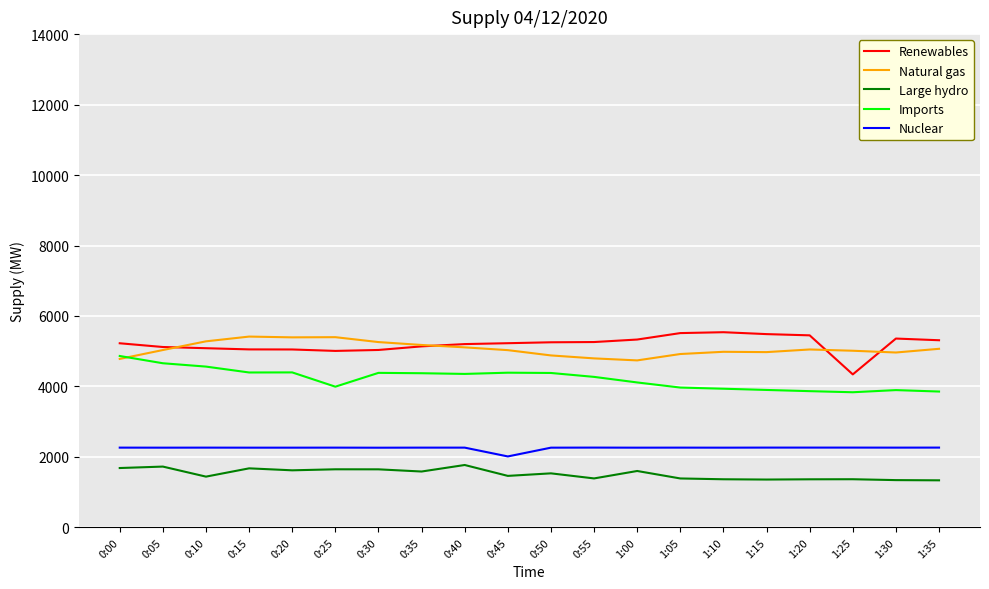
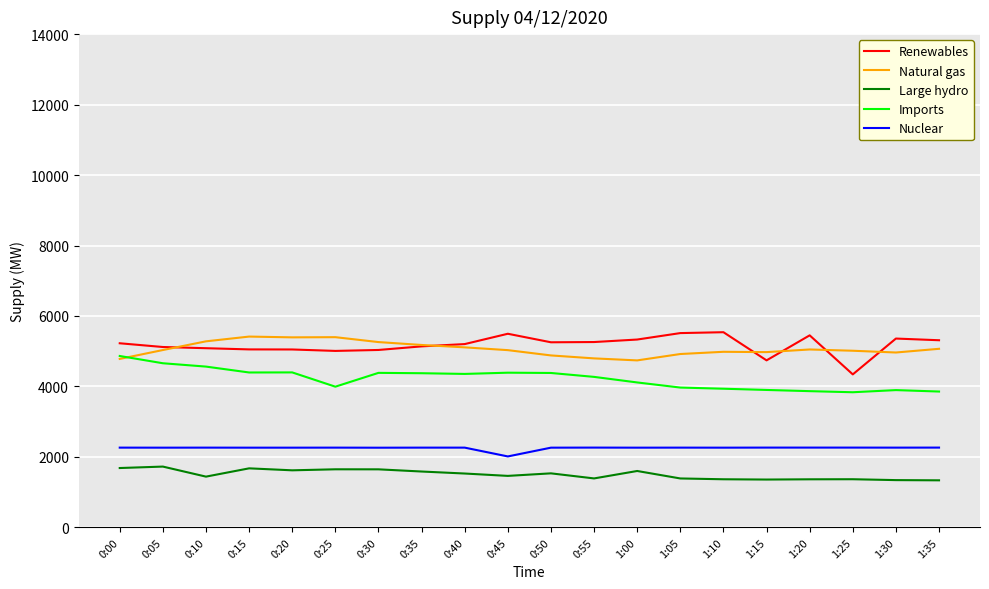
  {
    "Renewables": {
      "0:00": 5200,
      "0:05": 5100,
      "0:10": 5100,
      "0:15": 5100,
      "0:20": 5000,
      "0:25": 5000,
      "0:30": 5000,
      "0:40": 5200,
-     "0:45": 5200,
+     "0:45": 5500,
      "0:50": 5300,
      "0:55": 5300,
      "1:00": 5300,
      "1:05": 5500,
      "1:10": 5500,
-     "1:15": 5500,
+     "1:15": 4700,
      "1:20": 5500,
      "1:25": 4300,
      "1:30": 5400,
      "1:35": 5300
    },
    "Natural gas": {
      "0:00": 4800,
      "0:05": 5000,
      "0:10": 5300,
      "0:15": 5400,
      "0:20": 5400,
      "0:25": 5400,
      "0:30": 5300,
      "0:40": 5100,
      "0:45": 5000,
      "0:50": 4900,
      "0:55": 4800,
      "1:00": 4700,
      "1:05": 4900,
      "1:10": 5000,
      "1:15": 5000,
      "1:20": 5000,
      "1:25": 5000,
      "1:30": 5000,
      "1:35": 5100
    },
    "Large hydro": {
      "0:00": 1700,
      "0:05": 1700,
      "0:10": 1400,
      "0:15": 1700,
      "0:20": 1600,
      "0:25": 1600,
      "0:30": 1600,
      "0:35": 1600,
-     "0:40": 1800,
+     "0:40": 1500,
      "0:45": 1500,
      "0:50": 1500,
      "0:55": 1400,
      "1:00": 1600,
      "1:05": 1400,
      "1:10": 1400,
      "1:15": 1400,
      "1:20": 1400,
      "1:25": 1400,
      "1:30": 1300,
      "1:35": 1300
    },
    "Imports": {
      "0:00": 4900,
      "0:05": 4700,
      "0:10": 4600,
      "0:15": 4400,
      "0:20": 4400,
      "0:25": 4000,
      "0:30": 4400,
      "0:35": 4400,
      "0:40": 4400,
      "0:45": 4400,
      "0:50": 4400,
      "0:55": 4300,
      "1:00": 4100,
      "1:05": 4000,
      "1:10": 3900,
      "1:15": 3900,
      "1:20": 3900,
      "1:25": 3800,
      "1:30": 3900,
      "1:35": 3900
    },
    "Nuclear": {
      "0:00": 2300,
      "0:05": 2300,
      "0:10": 2300,
      "0:15": 2300,
      "0:20": 2300,
      "0:25": 2300,
      "0:30": 2300,
      "0:35": 2300,
      "0:40": 2300,
      "0:45": 2000,
      "0:50": 2300,
      "0:55": 2300,
      "1:00": 2300,
      "1:05": 2300,
      "1:10": 2300,
      "1:15": 2300,
      "1:20": 2300,
      "1:25": 2300,
      "1:30": 2300,
      "1:35": 2300
    }
  }
